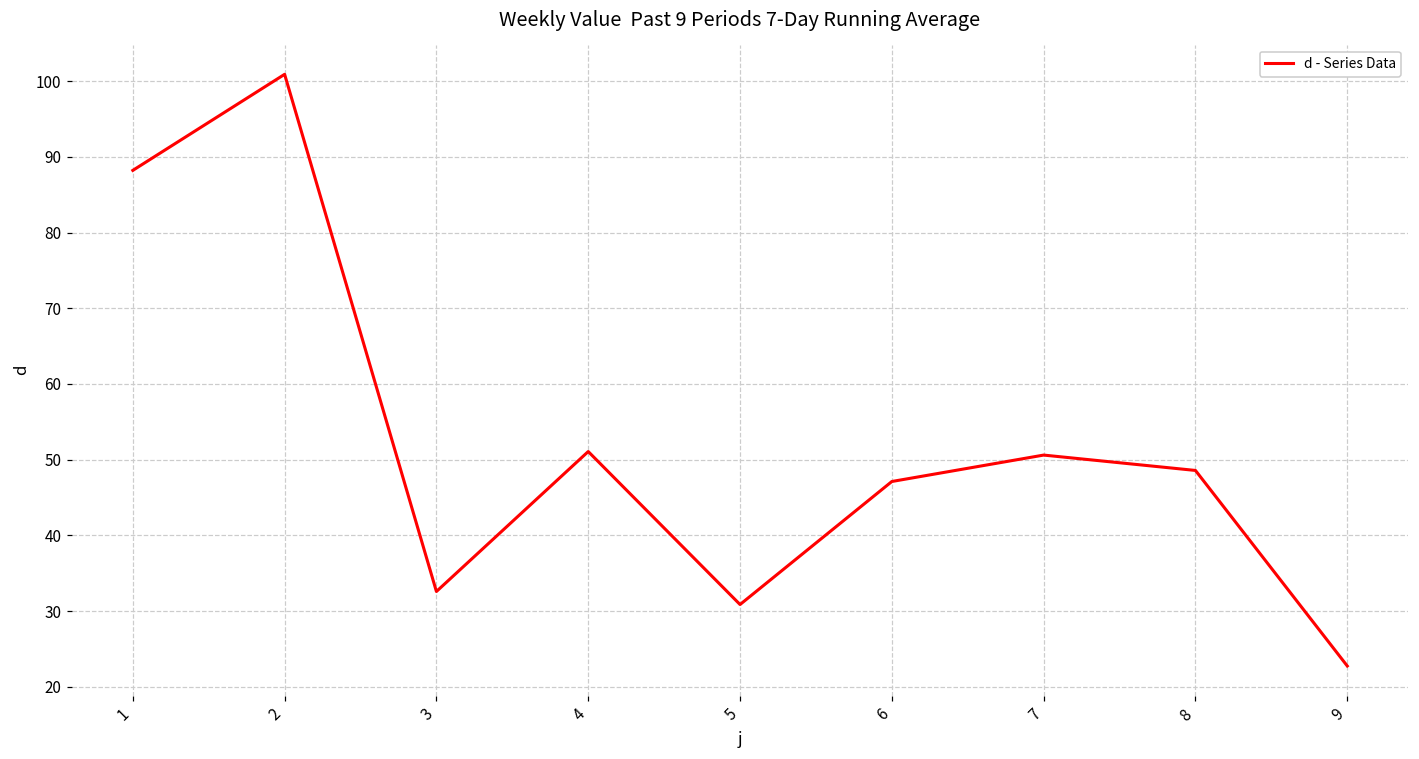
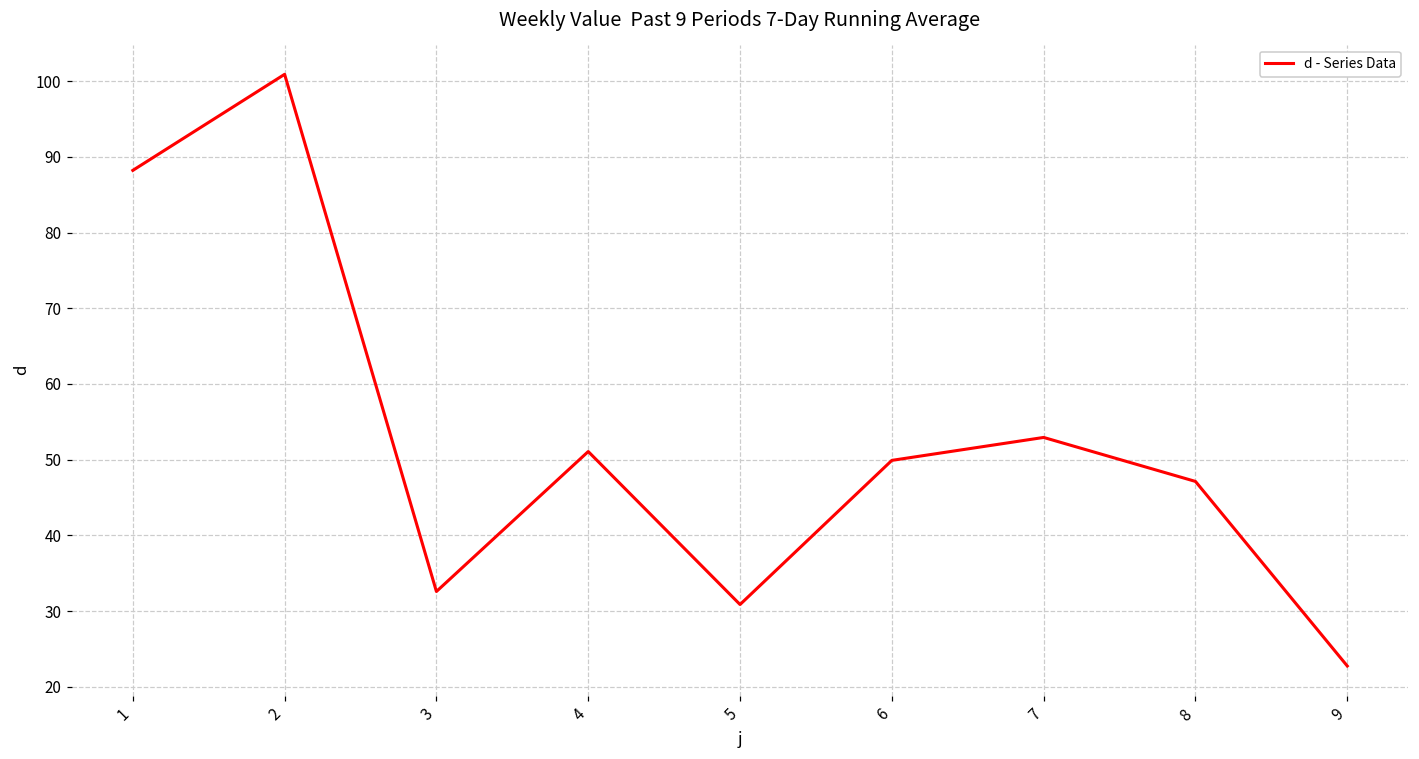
  {
    "1": 88,
    "2": 101,
    "3": 33,
    "4": 51,
    "5": 31,
-   "6": 47,
-   "7": 51,
-   "8": 49,
+   "6": 50,
+   "7": 53,
+   "8": 47,
    "9": 23
  }
